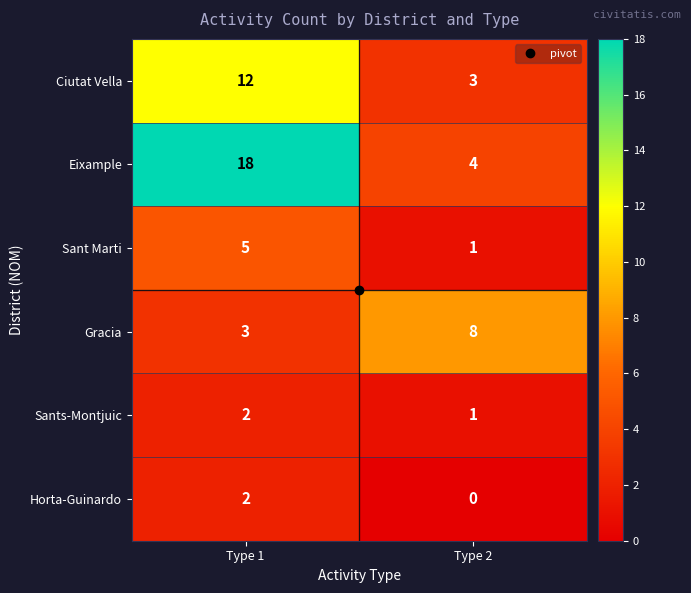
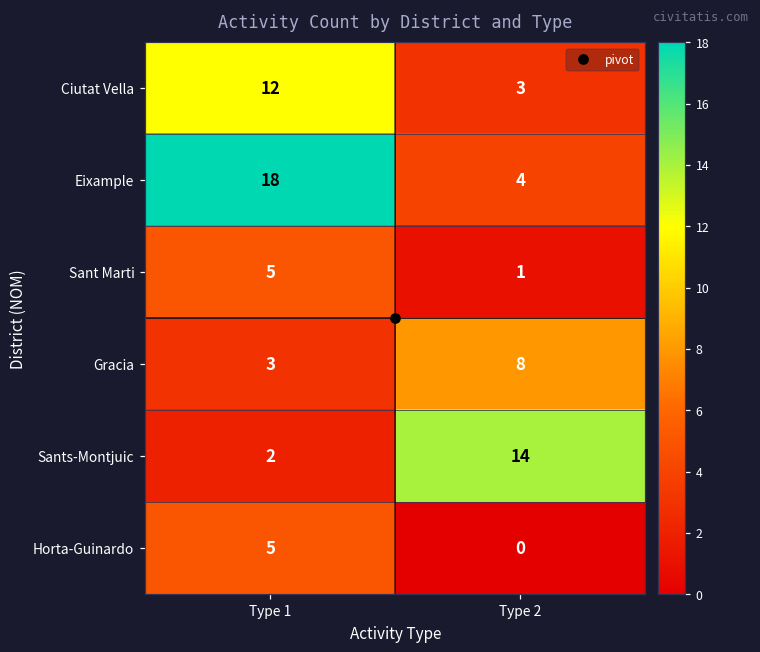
  {
    "Ciutat Vella": {
      "Type 1": 12,
      "Type 2": 3
    },
    "Eixample": {
      "Type 1": 18,
      "Type 2": 4
    },
    "Sant Marti": {
      "Type 1": 5,
      "Type 2": 1
    },
    "Gracia": {
      "Type 1": 3,
      "Type 2": 8
    },
    "Sants-Montjuic": {
      "Type 1": 2,
-     "Type 2": 1
+     "Type 2": 14
    },
    "Horta-Guinardo": {
-     "Type 1": 2,
+     "Type 1": 5,
      "Type 2": 0
    }
  }
